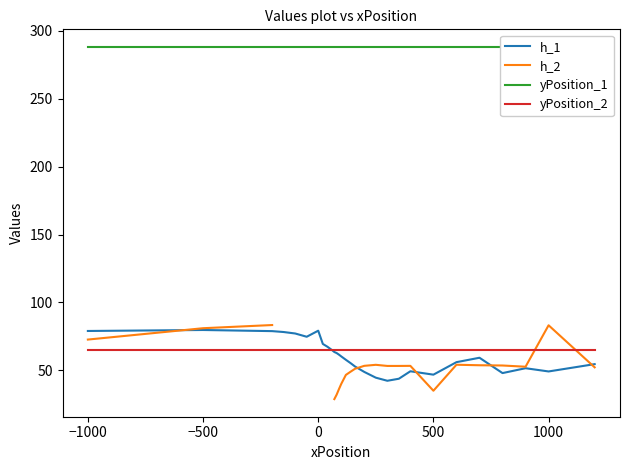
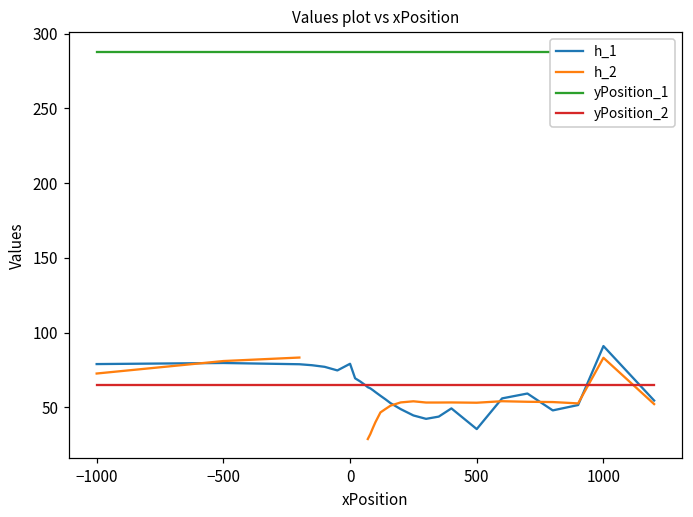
  {
    "h_1": {
      "−1000": 79,
      "0": 79,
-     "500": 47,
-     "1000": 49
+     "500": 36,
+     "1000": 91
    },
    "h_2": {
      "−1000": 73,
      "0": 83,
-     "500": 35,
+     "500": 53,
      "1000": 83
    },
    "yPosition_1": {
      "−1000": 288,
      "−500": 288,
      "0": 288,
      "500": 288
    },
    "yPosition_2": {
      "−1000": 65,
      "−500": 65,
      "0": 65,
      "500": 65,
      "1000": 65
    }
  }
